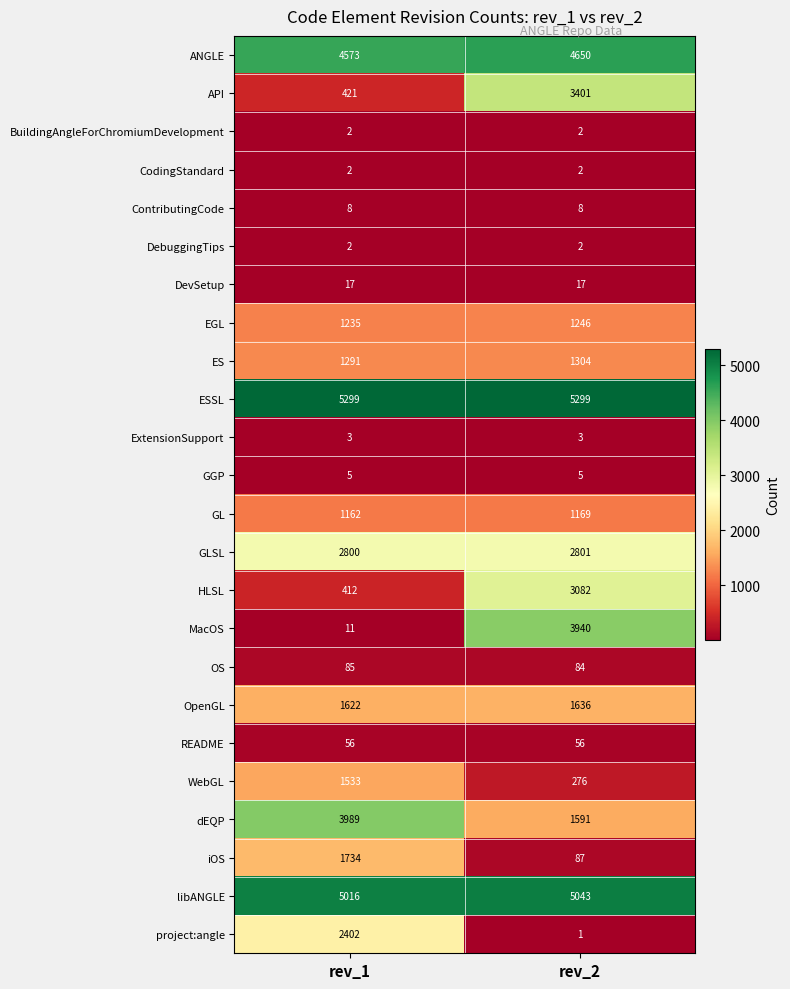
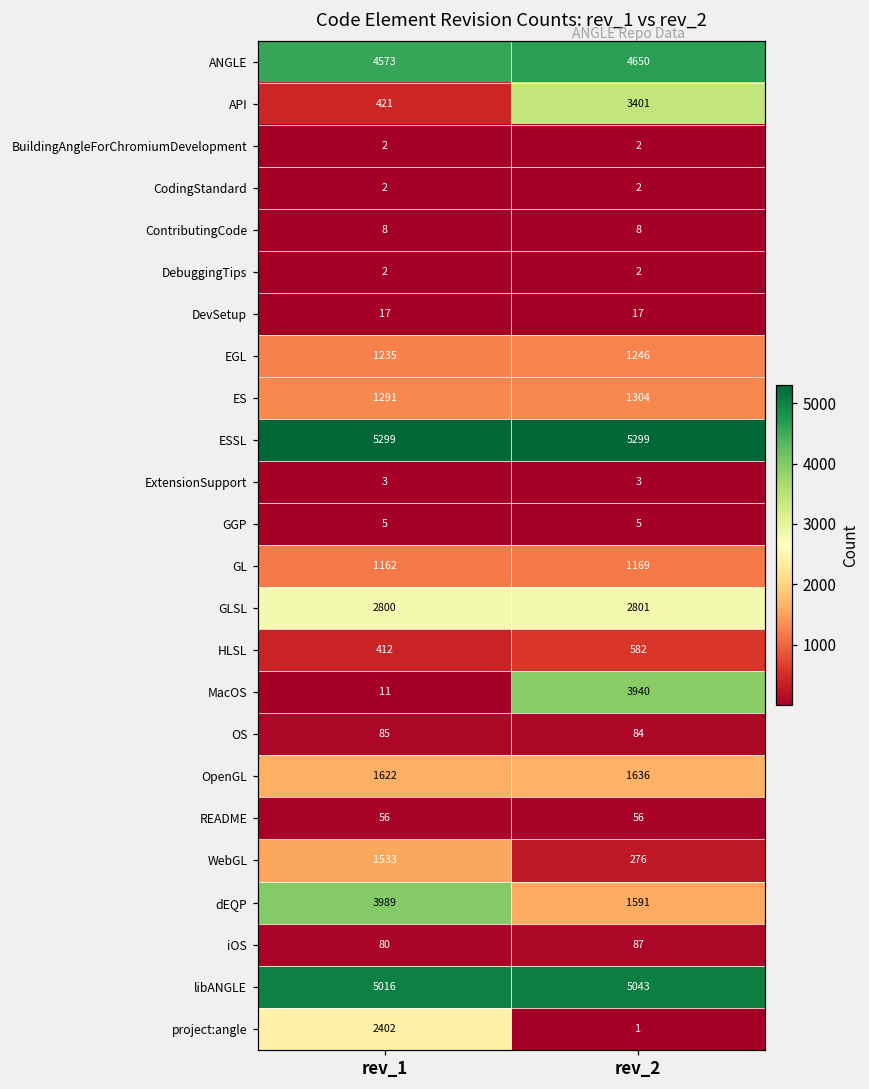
  {
    "ANGLE": {
      "rev_1": 4573,
      "rev_2": 4650
    },
    "API": {
      "rev_1": 421,
      "rev_2": 3401
    },
    "BuildingAngleForChromiumDevelopment": {
      "rev_1": 2,
      "rev_2": 2
    },
    "CodingStandard": {
      "rev_1": 2,
      "rev_2": 2
    },
    "ContributingCode": {
      "rev_1": 8,
      "rev_2": 8
    },
    "DebuggingTips": {
      "rev_1": 2,
      "rev_2": 2
    },
    "DevSetup": {
      "rev_1": 17,
      "rev_2": 17
    },
    "EGL": {
      "rev_1": 1235,
      "rev_2": 1246
    },
    "ES": {
      "rev_1": 1291,
      "rev_2": 1304
    },
    "ESSL": {
      "rev_1": 5299,
      "rev_2": 5299
    },
    "ExtensionSupport": {
      "rev_1": 3,
      "rev_2": 3
    },
    "GGP": {
      "rev_1": 5,
      "rev_2": 5
    },
    "GL": {
      "rev_1": 1162,
      "rev_2": 1169
    },
    "GLSL": {
      "rev_1": 2800,
      "rev_2": 2801
    },
    "HLSL": {
      "rev_1": 412,
-     "rev_2": 3082
+     "rev_2": 582
    },
    "MacOS": {
      "rev_1": 11,
      "rev_2": 3940
    },
    "OS": {
      "rev_1": 85,
      "rev_2": 84
    },
    "OpenGL": {
      "rev_1": 1622,
      "rev_2": 1636
    },
    "README": {
      "rev_1": 56,
      "rev_2": 56
    },
    "WebGL": {
      "rev_1": 1533,
      "rev_2": 276
    },
    "dEQP": {
      "rev_1": 3989,
      "rev_2": 1591
    },
    "iOS": {
-     "rev_1": 1734,
+     "rev_1": 80,
      "rev_2": 87
    },
    "libANGLE": {
      "rev_1": 5016,
      "rev_2": 5043
    },
    "project:angle": {
      "rev_1": 2402,
      "rev_2": 1
    }
  }
